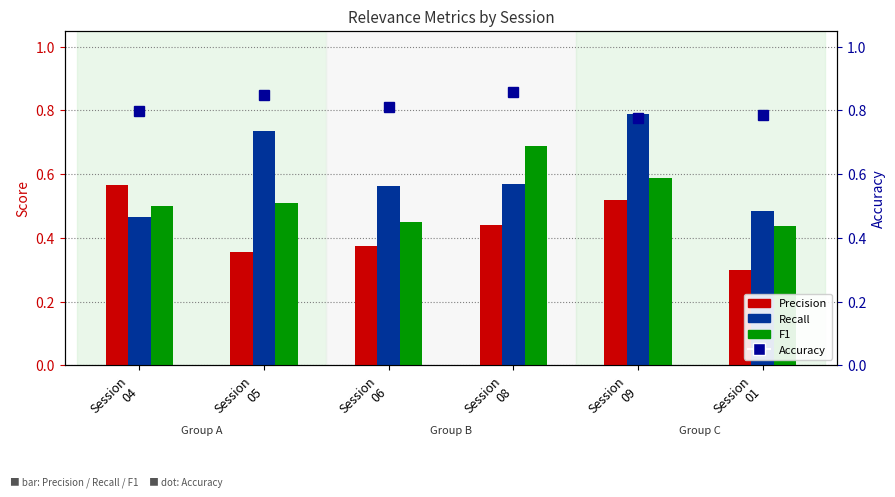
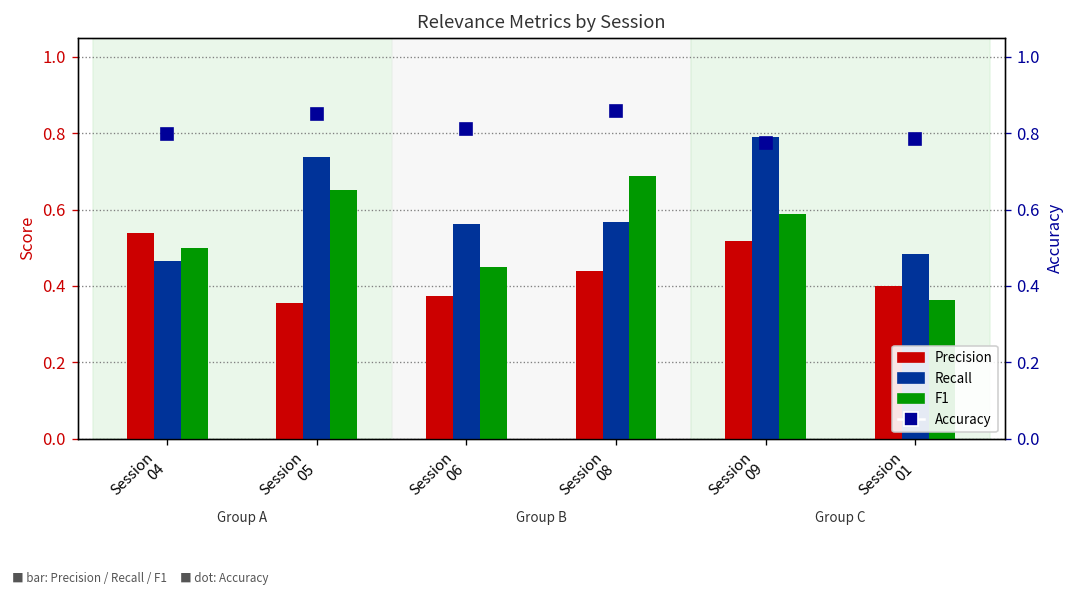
  {
    "Precision": {
-     "Session 04": 0.57,
+     "Session 04": 0.54,
      "Session 05": 0.36,
      "Session 06": 0.38,
      "Session 08": 0.44,
      "Session 09": 0.52,
-     "Session 01": 0.3
+     "Session 01": 0.4
    },
    "F1": {
      "Session 04": 0.50,
-     "Session 05": 0.51,
+     "Session 05": 0.65,
      "Session 06": 0.45,
      "Session 08": 0.69,
      "Session 09": 0.59,
-     "Session 01": 0.44
+     "Session 01": 0.36
    }
  }
